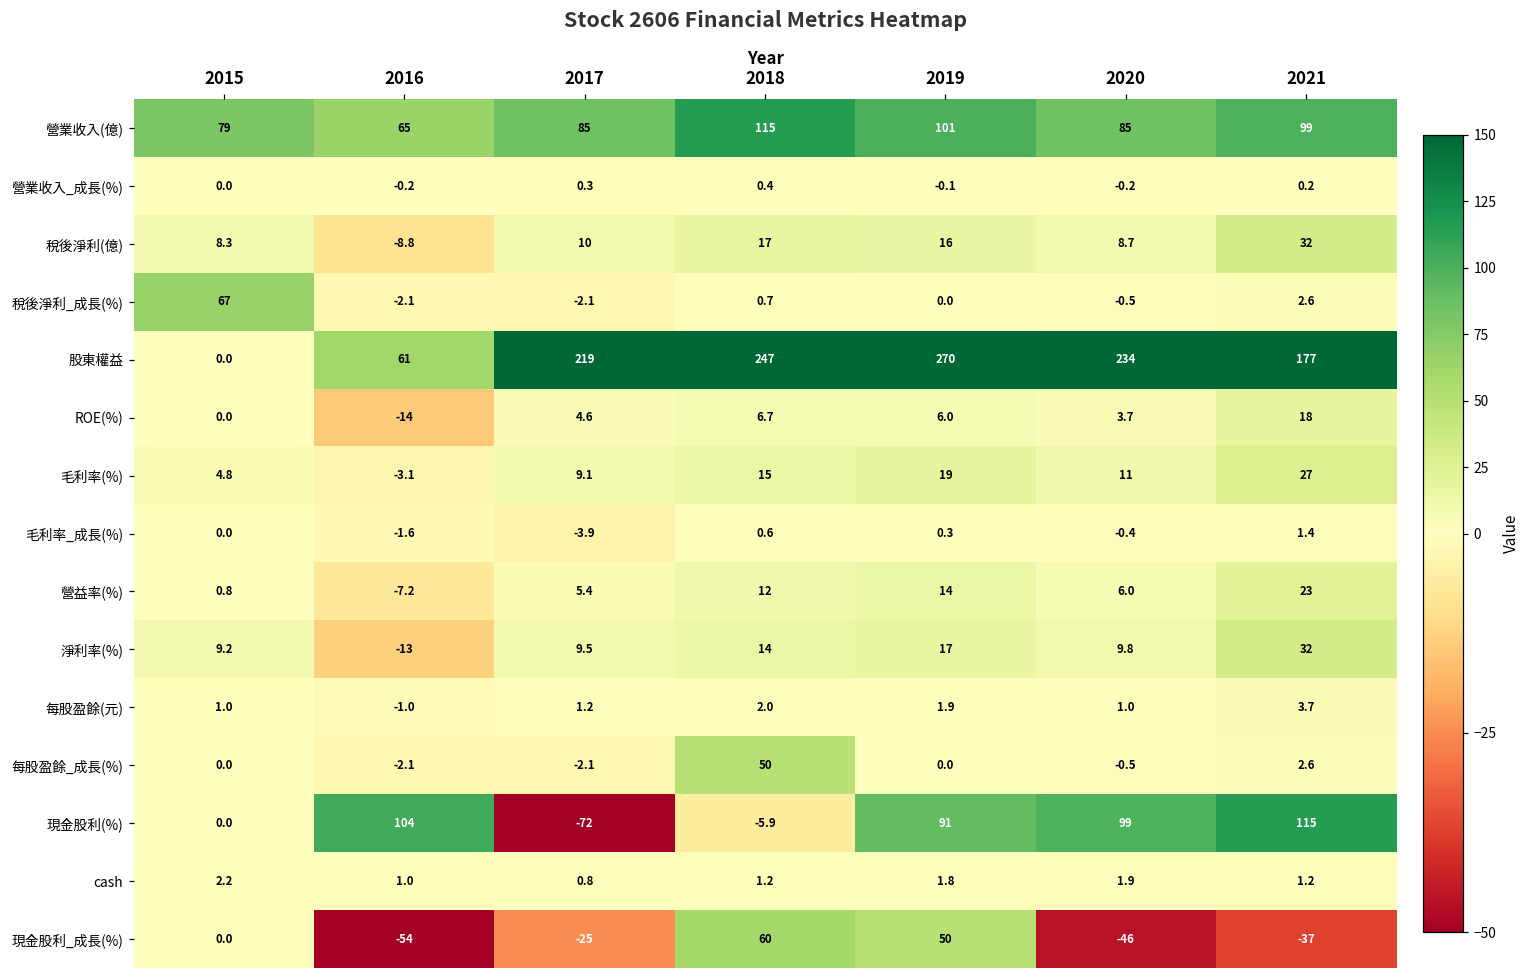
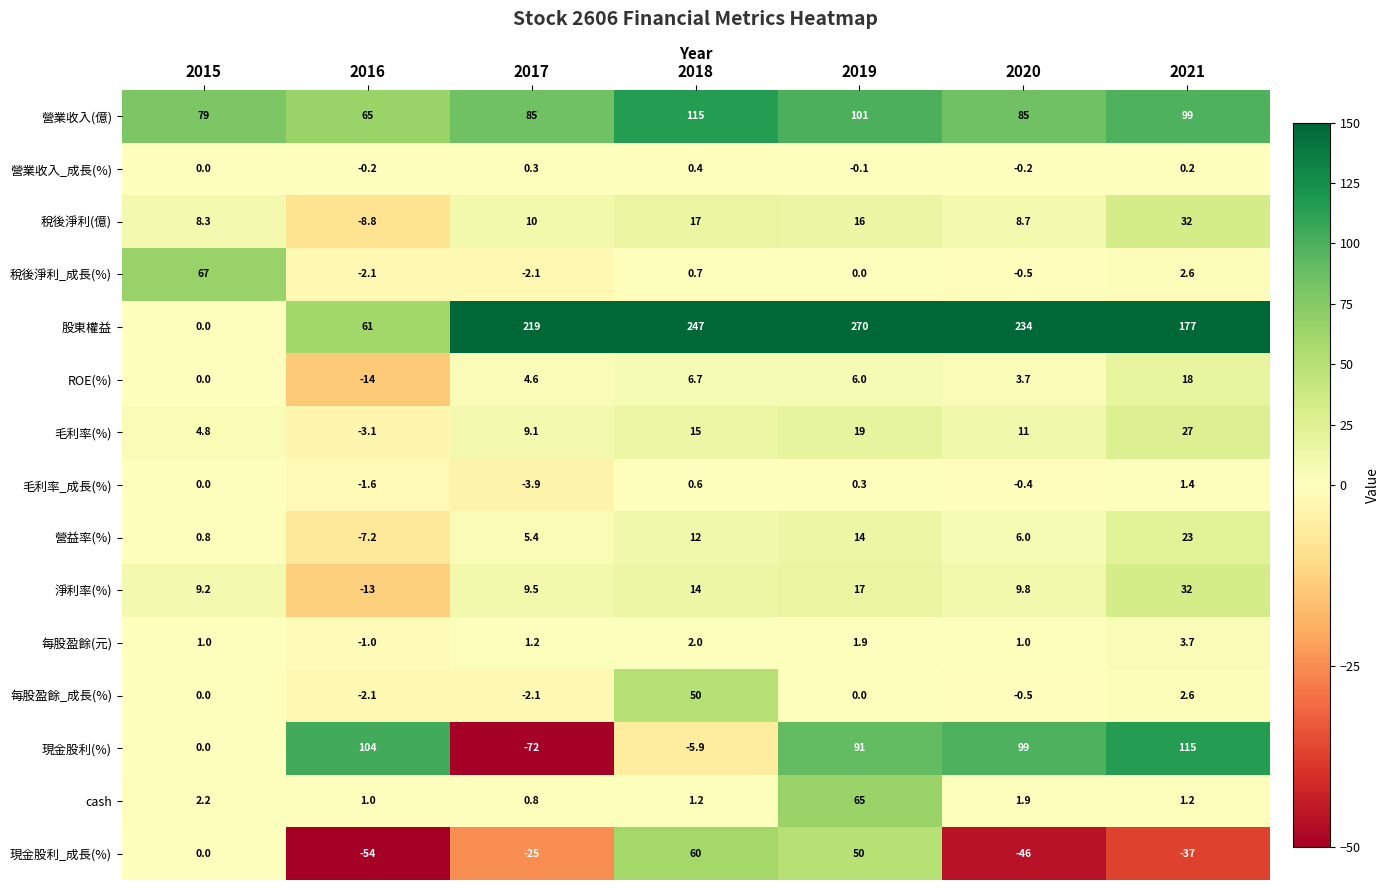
  {
    "營業收入(億)": {
      "2015": 79,
      "2016": 65,
      "2017": 85,
      "2018": 115,
      "2019": 101,
      "2020": 85,
      "2021": 99
    },
    "營業收入_成長(%)": {
      "2015": 0.0,
      "2016": -0.2,
      "2017": 0.3,
      "2018": 0.4,
      "2019": -0.1,
      "2020": -0.2,
      "2021": 0.2
    },
    "稅後淨利(億)": {
      "2015": 8.3,
      "2016": -8.8,
      "2017": 10,
      "2018": 17,
      "2019": 16,
      "2020": 8.7,
      "2021": 32
    },
    "稅後淨利_成長(%)": {
      "2015": 67,
      "2016": -2.1,
      "2017": -2.1,
      "2018": 0.7,
      "2019": 0.0,
      "2020": -0.5,
      "2021": 2.6
    },
    "股東權益": {
      "2015": 0.0,
      "2016": 61,
      "2017": 219,
      "2018": 247,
      "2019": 270,
      "2020": 234,
      "2021": 177
    },
    "ROE(%)": {
      "2015": 0.0,
      "2016": -14,
      "2017": 4.6,
      "2018": 6.7,
      "2019": 6.0,
      "2020": 3.7,
      "2021": 18
    },
    "毛利率(%)": {
      "2015": 4.8,
      "2016": -3.1,
      "2017": 9.1,
      "2018": 15,
      "2019": 19,
      "2020": 11,
      "2021": 27
    },
    "毛利率_成長(%)": {
      "2015": 0.0,
      "2016": -1.6,
      "2017": -3.9,
      "2018": 0.6,
      "2019": 0.3,
      "2020": -0.4,
      "2021": 1.4
    },
    "營益率(%)": {
      "2015": 0.8,
      "2016": -7.2,
      "2017": 5.4,
      "2018": 12,
      "2019": 14,
      "2020": 6.0,
      "2021": 23
    },
    "淨利率(%)": {
      "2015": 9.2,
      "2016": -13,
      "2017": 9.5,
      "2018": 14,
      "2019": 17,
      "2020": 9.8,
      "2021": 32
    },
    "每股盈餘(元)": {
      "2015": 1.0,
      "2016": -1.0,
      "2017": 1.2,
      "2018": 2.0,
      "2019": 1.9,
      "2020": 1.0,
      "2021": 3.7
    },
    "每股盈餘_成長(%)": {
      "2015": 0.0,
      "2016": -2.1,
      "2017": -2.1,
      "2018": 50,
      "2019": 0.0,
      "2020": -0.5,
      "2021": 2.6
    },
    "現金股利(%)": {
      "2015": 0.0,
      "2016": 104,
      "2017": -72,
      "2018": -5.9,
      "2019": 91,
      "2020": 99,
      "2021": 115
    },
    "cash": {
      "2015": 2.2,
      "2016": 1.0,
      "2017": 0.8,
      "2018": 1.2,
-     "2019": 1.8,
+     "2019": 65,
      "2020": 1.9,
      "2021": 1.2
    },
    "現金股利_成長(%)": {
      "2015": 0.0,
      "2016": -54,
      "2017": -25,
      "2018": 60,
      "2019": 50,
      "2020": -46,
      "2021": -37
    }
  }
